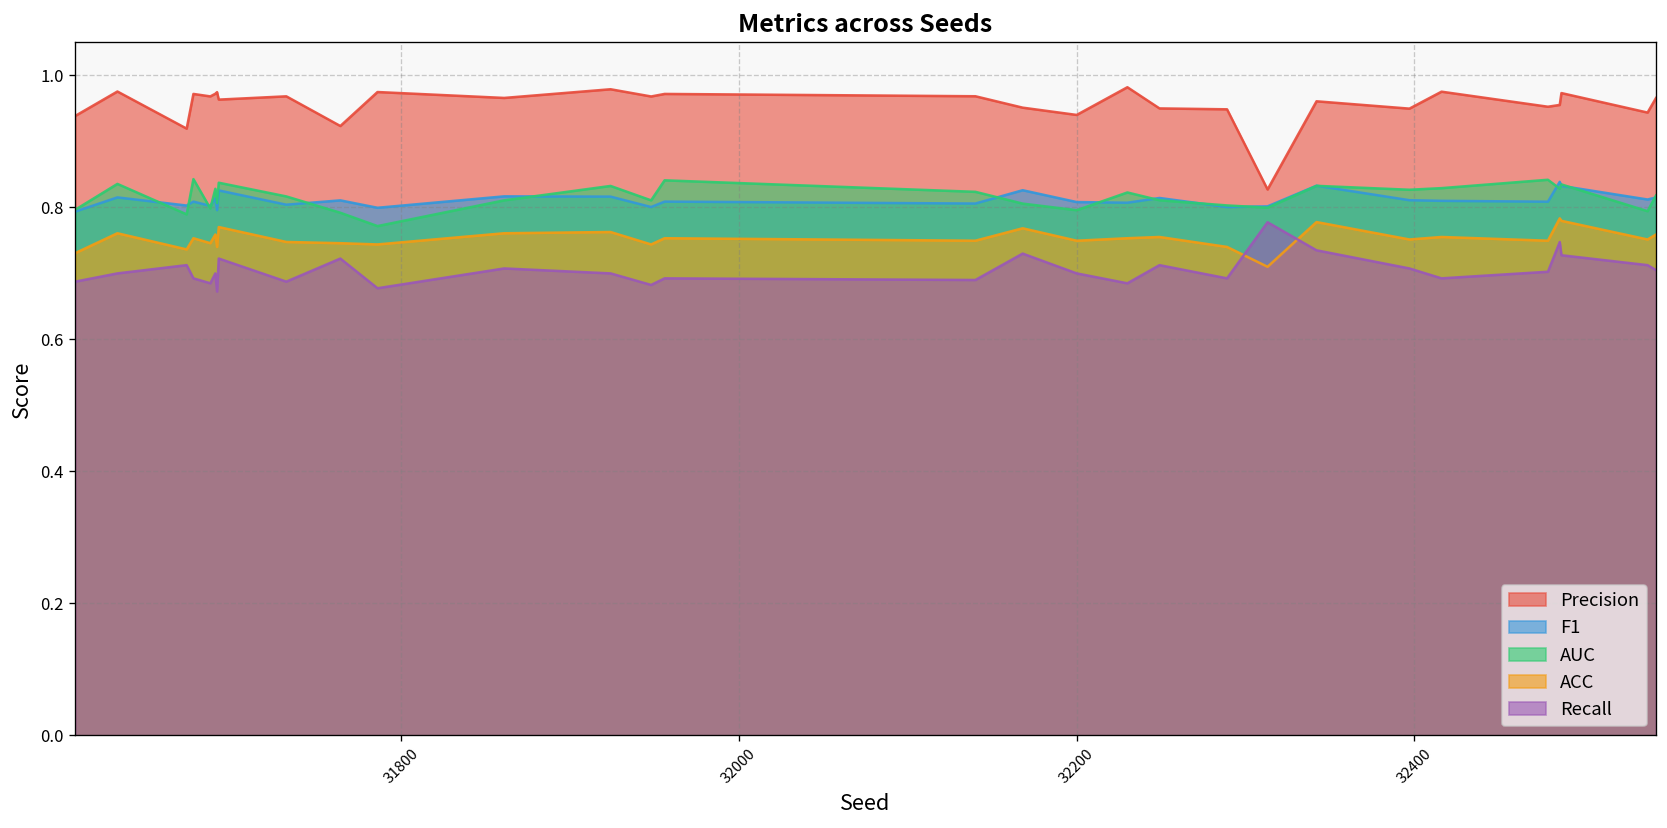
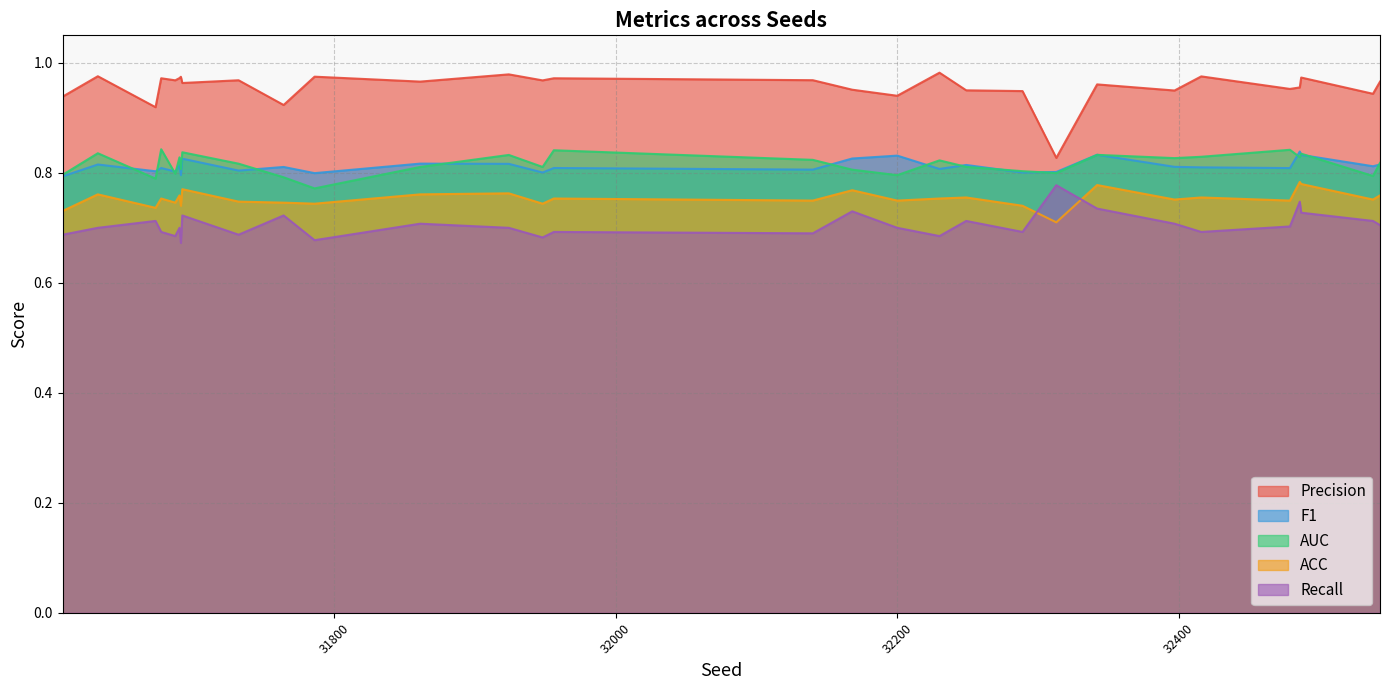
  {
    "Precision": {
      "32200": 0.94
    },
    "F1": {
-     "32200": 0.81
+     "32200": 0.83
    },
    "AUC": {
      "32200": 0.80
    },
    "ACC": {
      "32200": 0.75
    },
    "Recall": {
      "32200": 0.70
    }
  }
